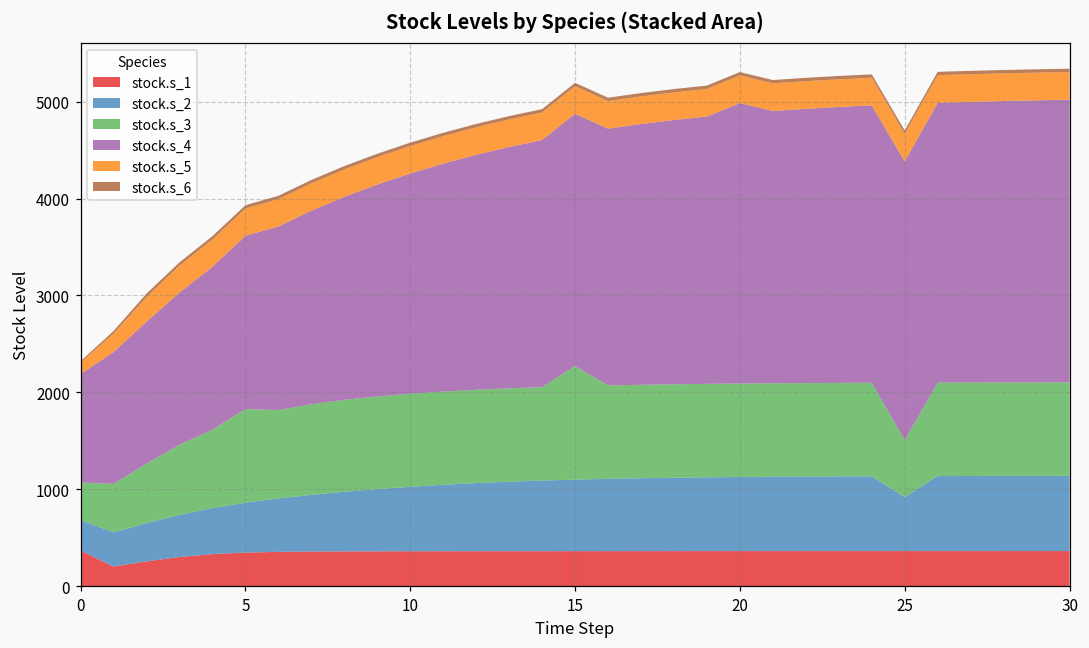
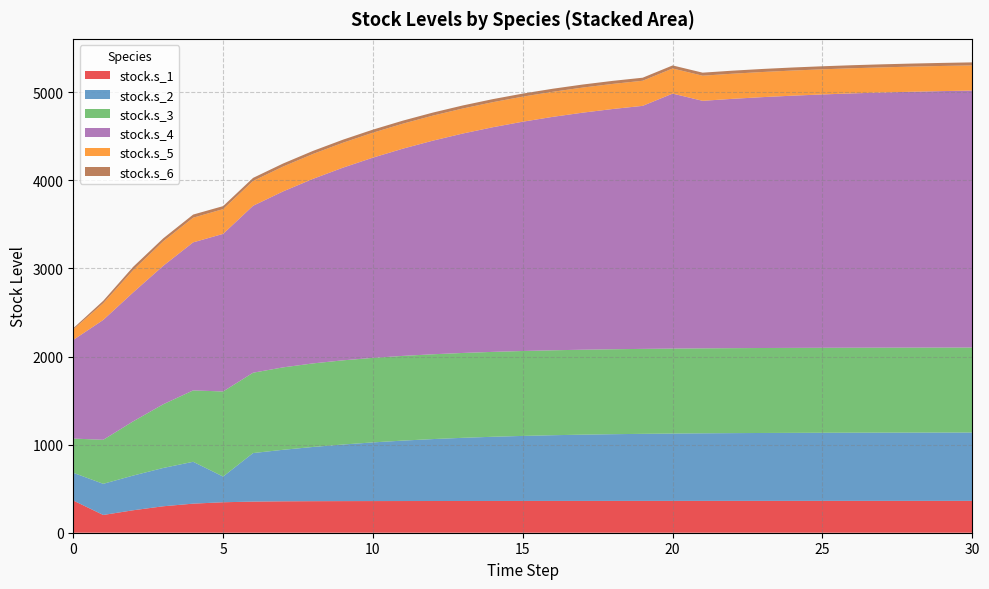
  {
    "stock.s_1": {
      "0": 400,
      "5": 300,
      "10": 400,
      "15": 400,
      "20": 400,
      "25": 400,
      "30": 400
    },
    "stock.s_2": {
      "0": 300,
-     "5": 500,
+     "5": 300,
      "10": 700,
      "15": 700,
      "20": 800,
-     "25": 600,
+     "25": 800,
      "30": 800
    },
    "stock.s_3": {
      "0": 400,
      "5": 1000,
      "10": 1000,
-     "15": 1200,
+     "15": 1000,
      "20": 1000,
-     "25": 600,
+     "25": 1000,
      "30": 1000
    },
    "stock.s_4": {
      "0": 1100,
      "5": 1800,
      "10": 2300,
      "15": 2600,
      "20": 2900,
      "25": 2900,
      "30": 2900
    },
    "stock.s_5": {
      "5": 300,
      "10": 300,
      "15": 300,
      "20": 300,
      "25": 300,
      "30": 300
    },
    "stock.s_6": {
      "5": 0,
      "10": 0,
      "15": 0,
      "20": 0,
      "25": 0,
      "30": 0
    }
  }
